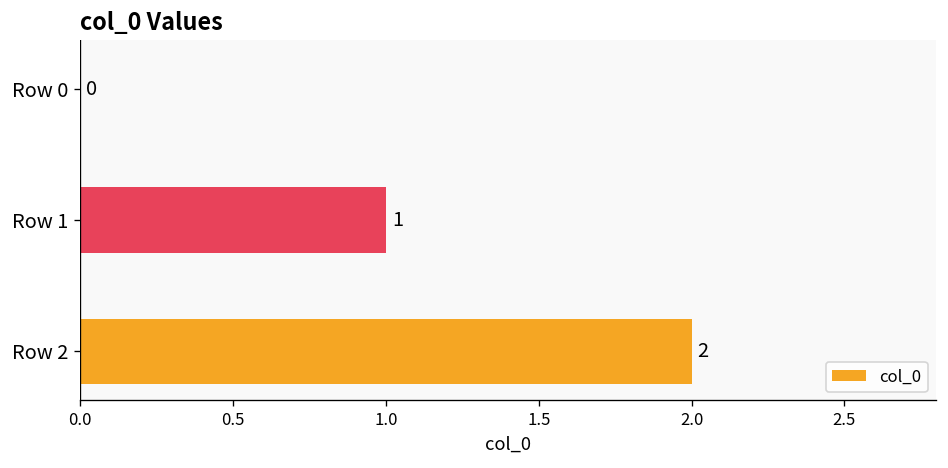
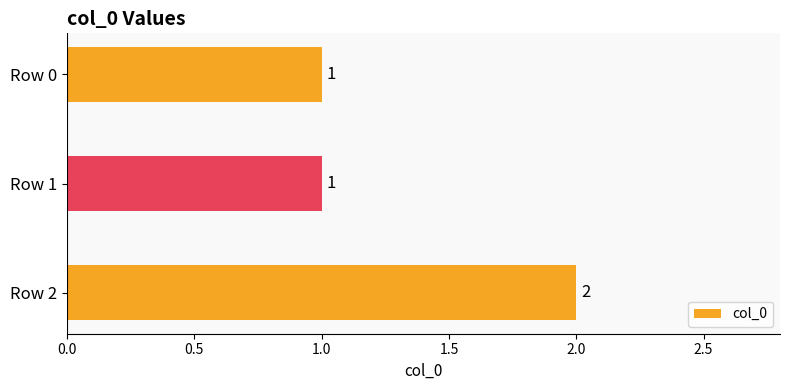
  {
-   "Row 0": 0,
+   "Row 0": 1,
    "Row 1": 1,
    "Row 2": 2
  }
